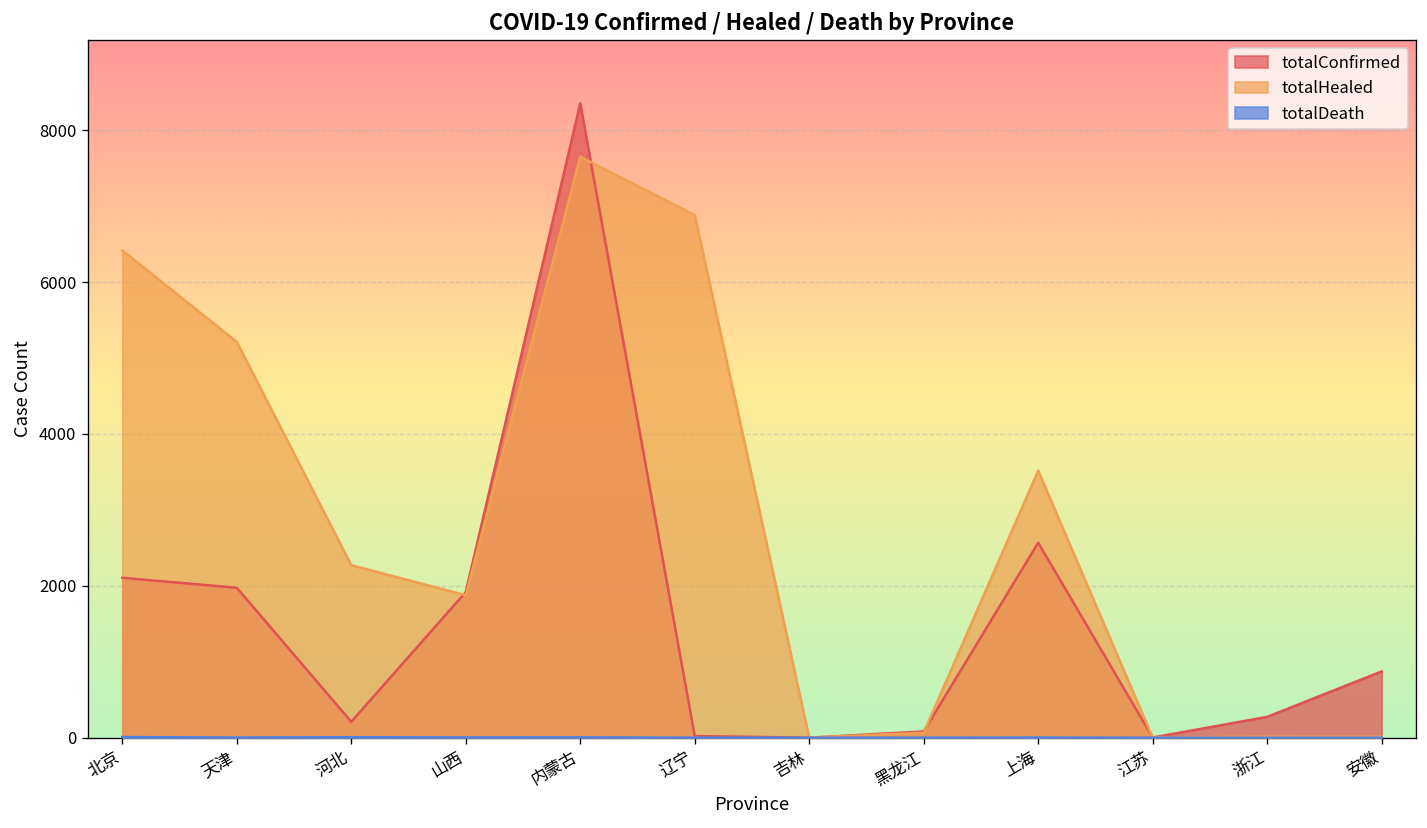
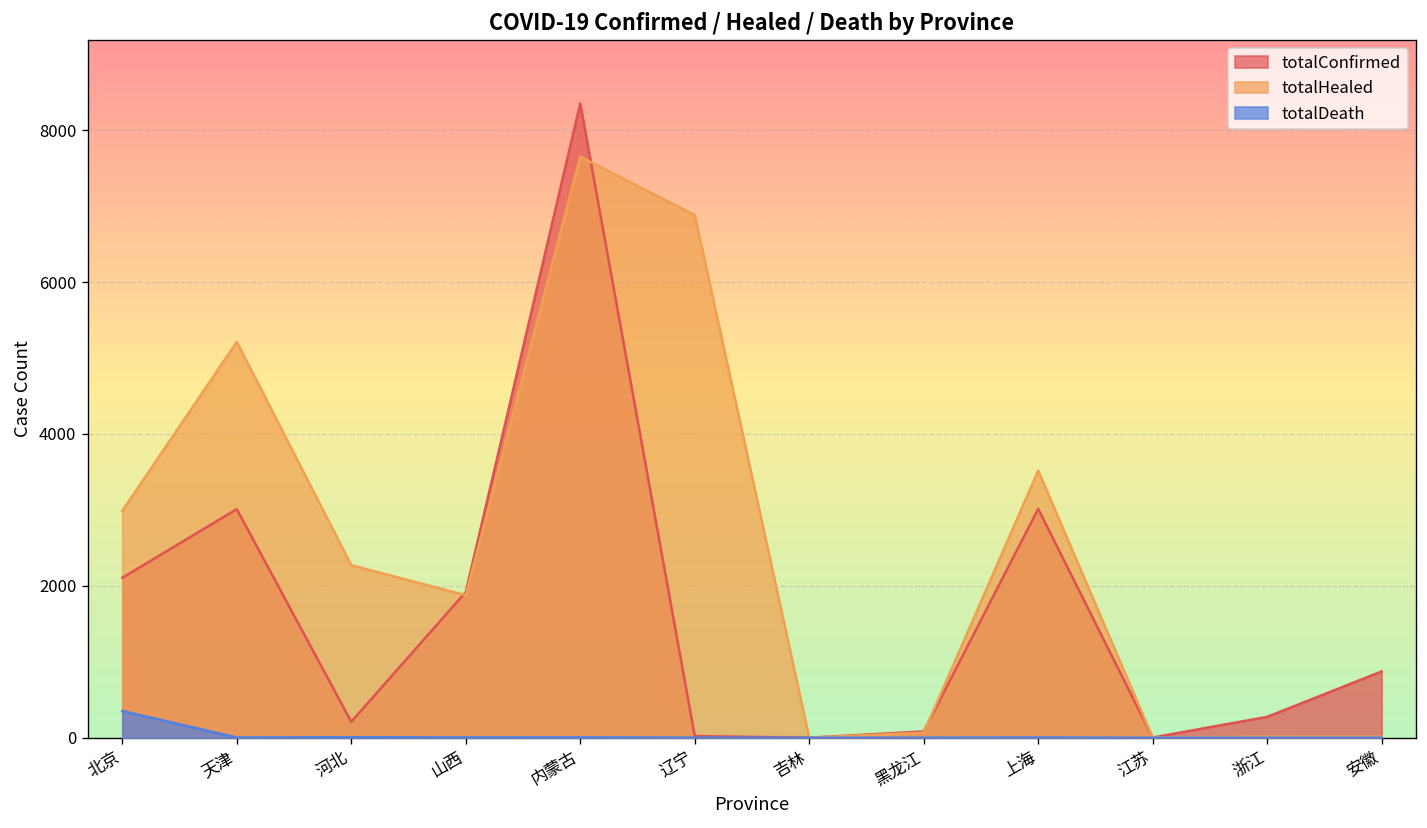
  {
    "totalConfirmed": {
      "北京": 2100,
-     "天津": 2000,
+     "天津": 3000,
      "河北": 200,
      "山西": 1900,
      "内蒙古": 8400,
-     "上海": 2600,
+     "上海": 3000,
      "浙江": 300,
      "安徽": 900
    },
    "totalHealed": {
-     "北京": 6400,
+     "北京": 3000,
      "天津": 5200,
      "河北": 2300,
      "山西": 1900,
      "内蒙古": 7700,
      "辽宁": 6900,
      "上海": 3500
    },
    "totalDeath": {
-     "北京": 0,
+     "北京": 400,
      "天津": 0,
      "河北": 0,
      "山西": 0,
      "内蒙古": 0,
      "黑龙江": 0,
      "上海": 0
    }
  }
